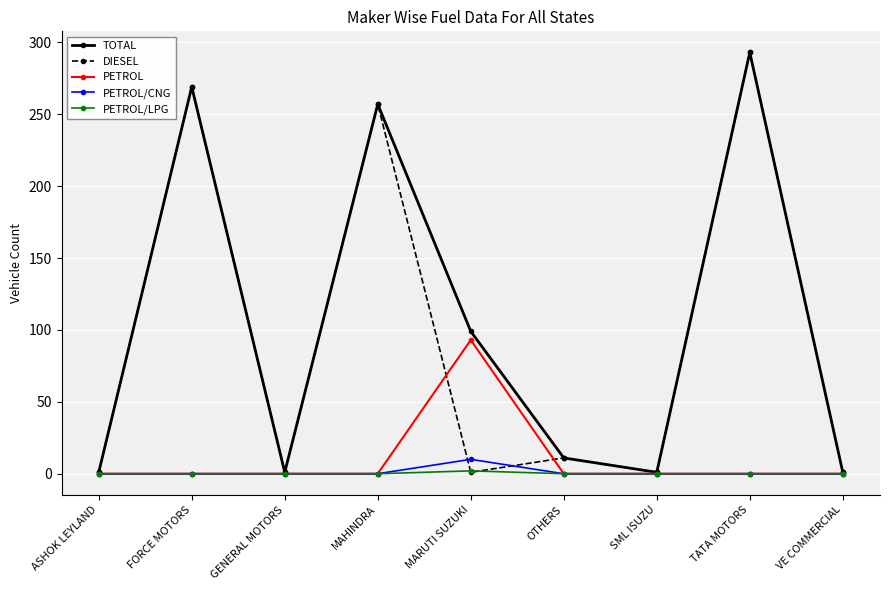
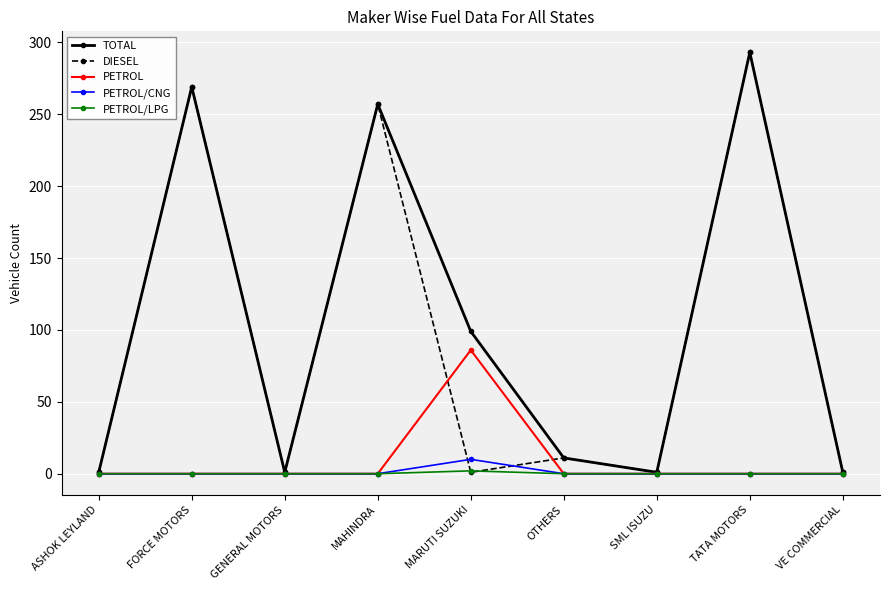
  {
    "PETROL": {
-     "MARUTI SUZUKI": 93
+     "MARUTI SUZUKI": 86
    },
    "PETROL/CNG": {
      "MARUTI SUZUKI": 10
    }
  }
